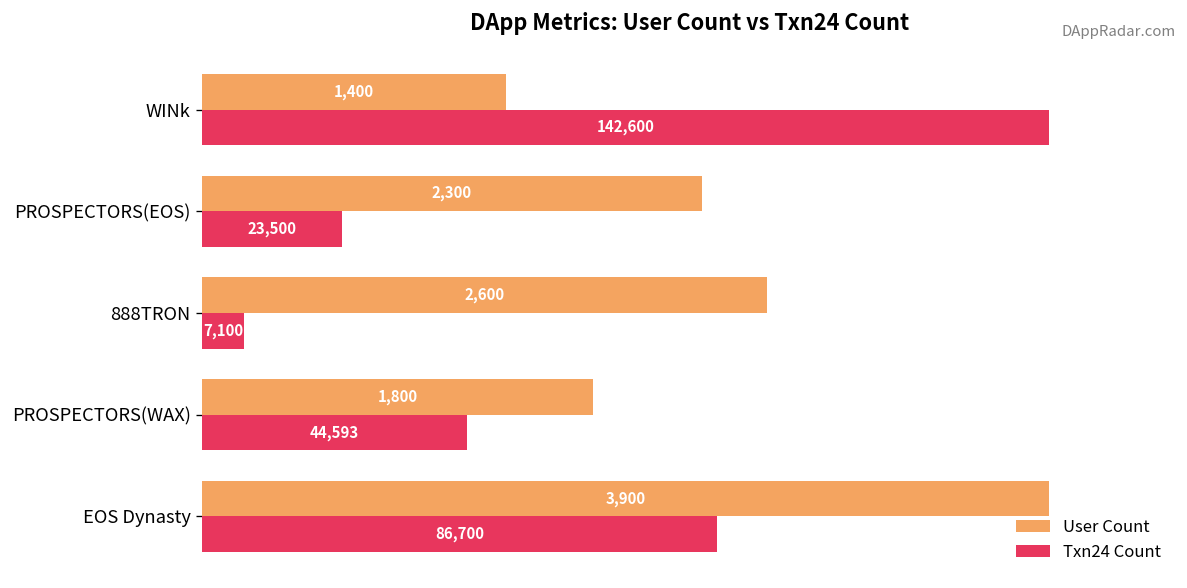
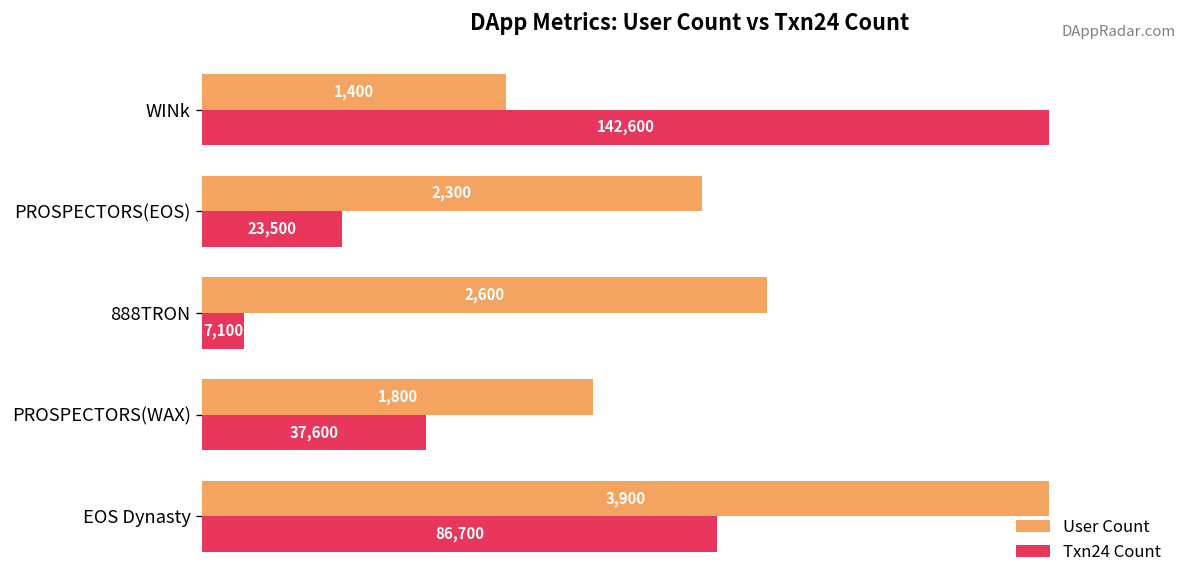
  {
    "Txn24 Count": {
-     "PROSPECTORS(WAX)": "44,593"
+     "PROSPECTORS(WAX)": "37,600"
    }
  }
